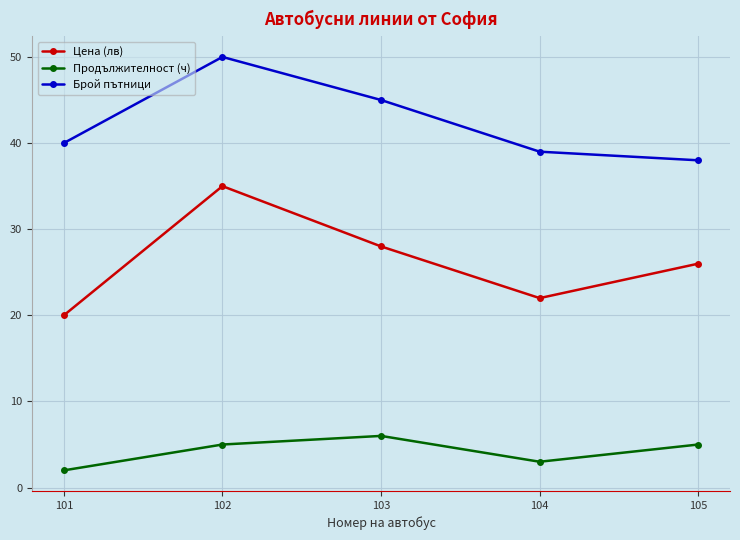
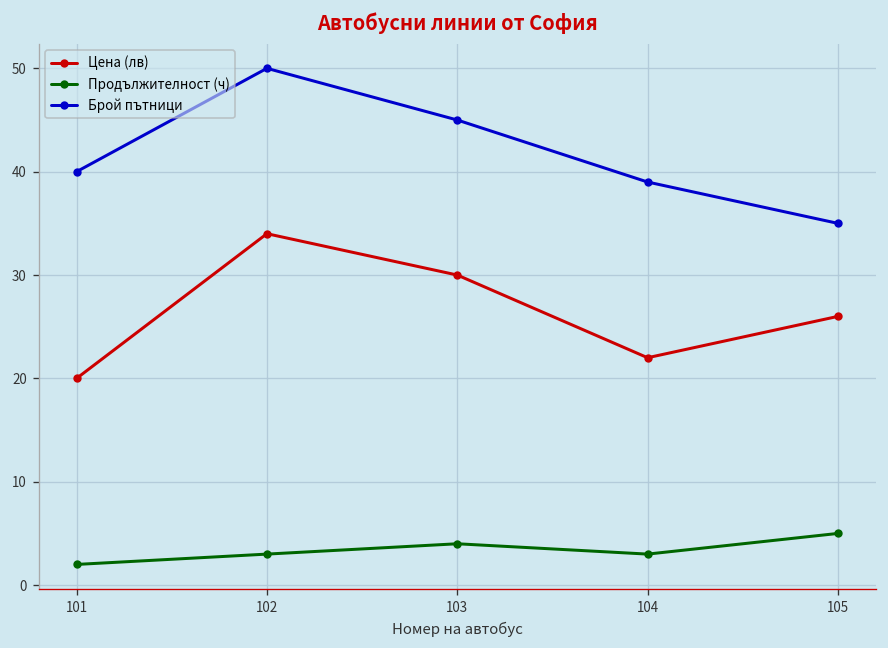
  {
    "Цена (лв)": {
      "101": 20,
-     "102": 35,
-     "103": 28,
+     "102": 34,
+     "103": 30,
      "104": 22,
      "105": 26
    },
    "Продължителност (ч)": {
      "101": 2,
-     "102": 5,
-     "103": 6,
+     "102": 3,
+     "103": 4,
      "104": 3,
      "105": 5
    },
    "Брой пътници": {
      "101": 40,
      "102": 50,
      "103": 45,
      "104": 39,
-     "105": 38
+     "105": 35
    }
  }
